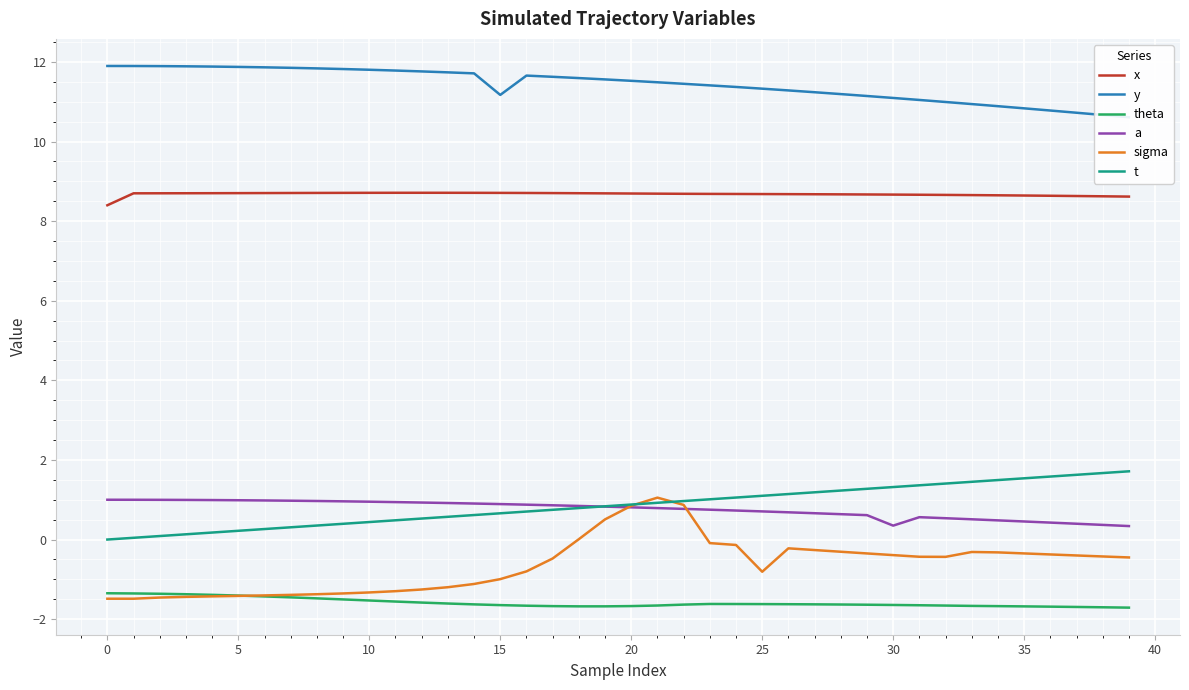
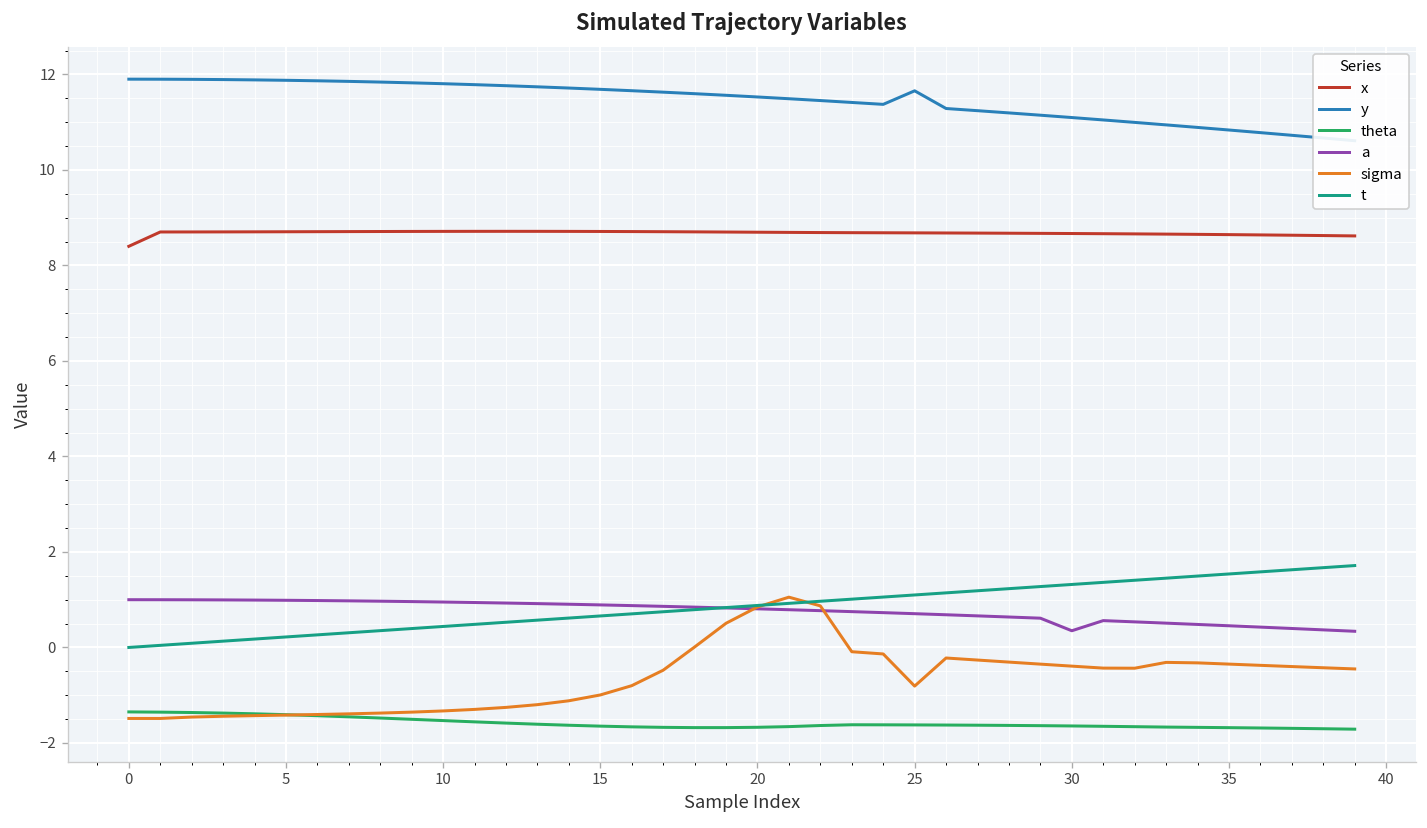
  {
    "x": {
      "0": 8.4,
      "5": 8.7,
      "10": 8.7,
      "15": 8.7,
      "20": 8.7,
      "25": 8.7,
      "30": 8.7,
      "35": 8.6
    },
    "y": {
      "0": 11.9,
      "5": 11.9,
      "10": 11.8,
-     "15": 11.2,
+     "15": 11.7,
      "20": 11.5,
-     "25": 11.3,
+     "25": 11.7,
      "30": 11.1,
      "35": 10.8
    },
    "a": {
      "0": 1.0,
      "5": 1.0,
      "10": 1.0,
      "15": 0.9,
      "25": 0.7,
      "30": 0.3,
      "35": 0.5
    },
    "sigma": {
      "0": -1.5,
      "10": -1.3,
      "15": -1.0,
      "25": -0.8,
      "30": -0.4,
      "35": -0.3
    }
  }
